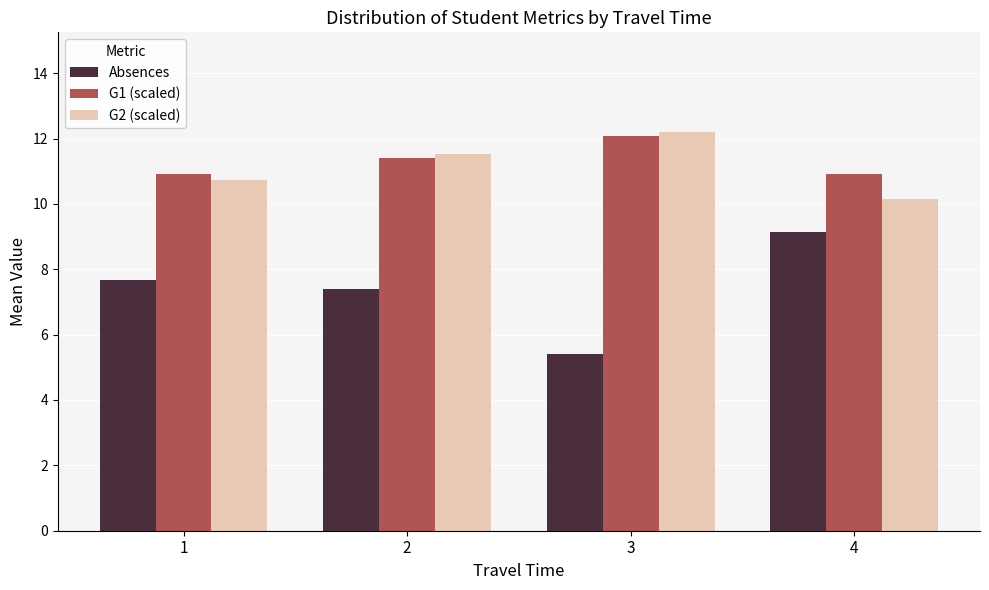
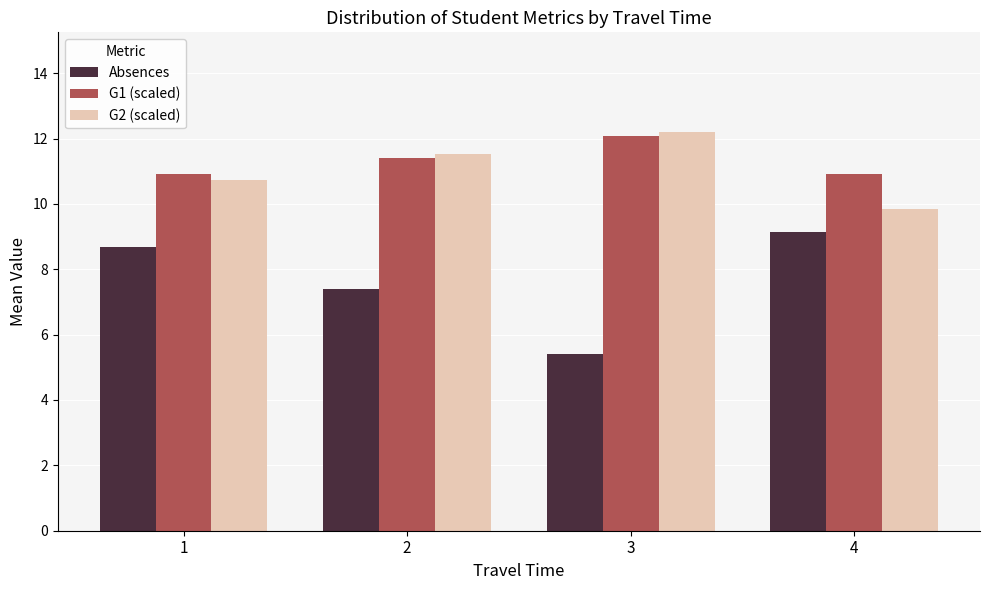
  {
    "Absences": {
-     "1": 7.7,
+     "1": 8.7,
      "2": 7.4,
      "3": 5.4,
      "4": 9.2
    },
    "G1 (scaled)": {
      "1": 10.9,
      "2": 11.4,
      "3": 12.1,
      "4": 10.9
    },
    "G2 (scaled)": {
      "1": 10.7,
      "2": 11.5,
      "3": 12.2,
-     "4": 10.1
+     "4": 9.8
    }
  }
